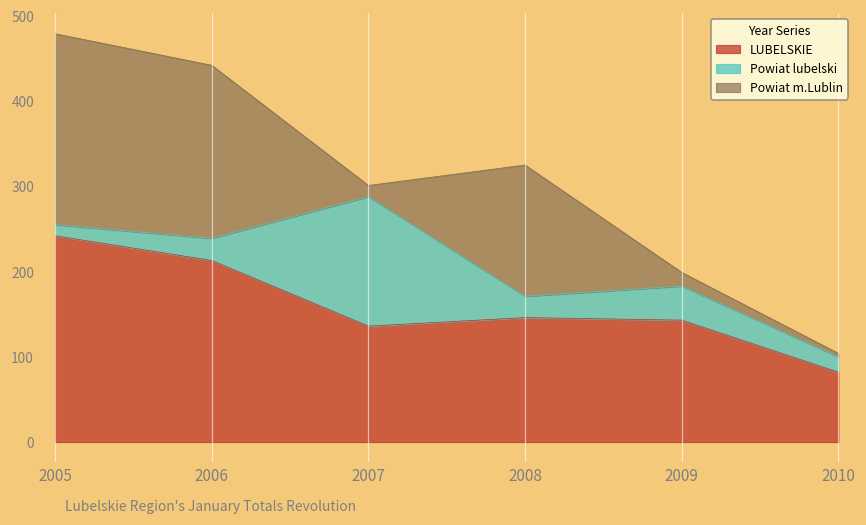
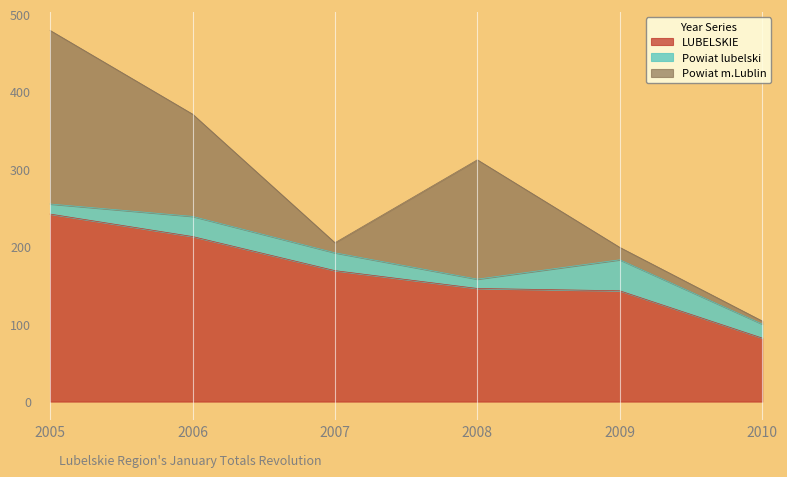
  {
    "LUBELSKIE": {
      "2005": 240,
      "2006": 210,
-     "2007": 140,
+     "2007": 170,
      "2008": 150,
      "2009": 140,
      "2010": 80
    },
    "Powiat lubelski": {
      "2005": 10,
      "2006": 30,
-     "2007": 150,
-     "2008": 30,
+     "2007": 20,
+     "2008": 10,
      "2009": 40,
      "2010": 20
    },
    "Powiat m.Lublin": {
      "2005": 220,
-     "2006": 200,
+     "2006": 130,
      "2007": 10,
      "2008": 150,
      "2009": 20,
      "2010": 0
    }
  }
